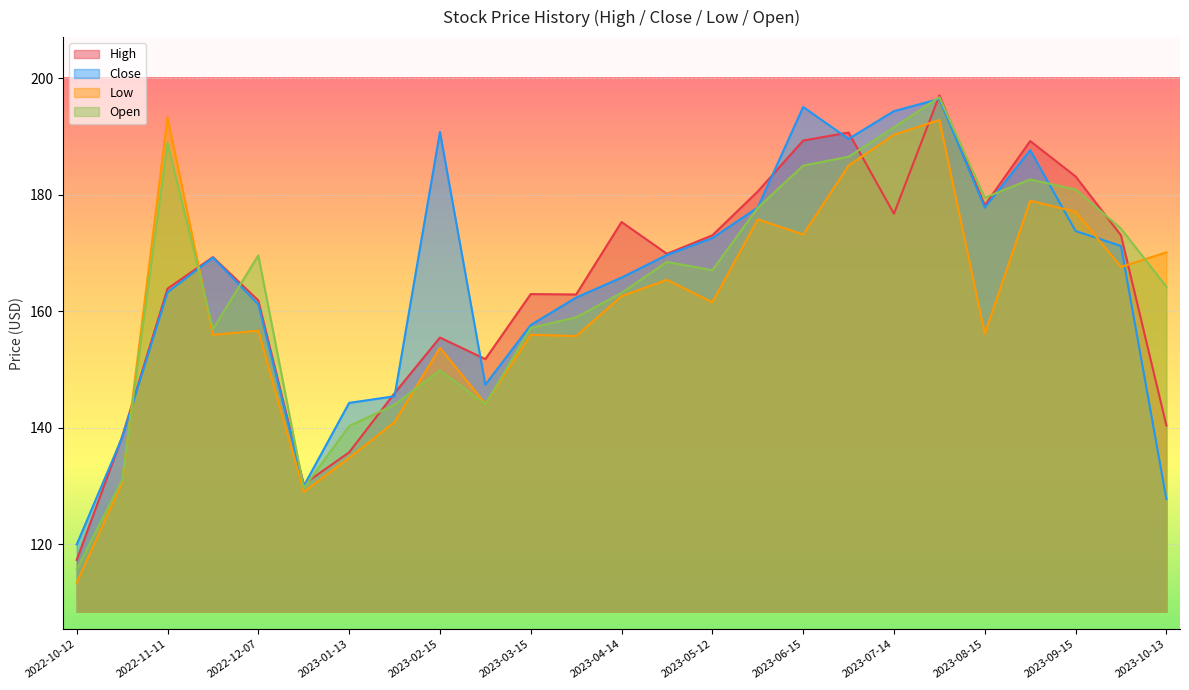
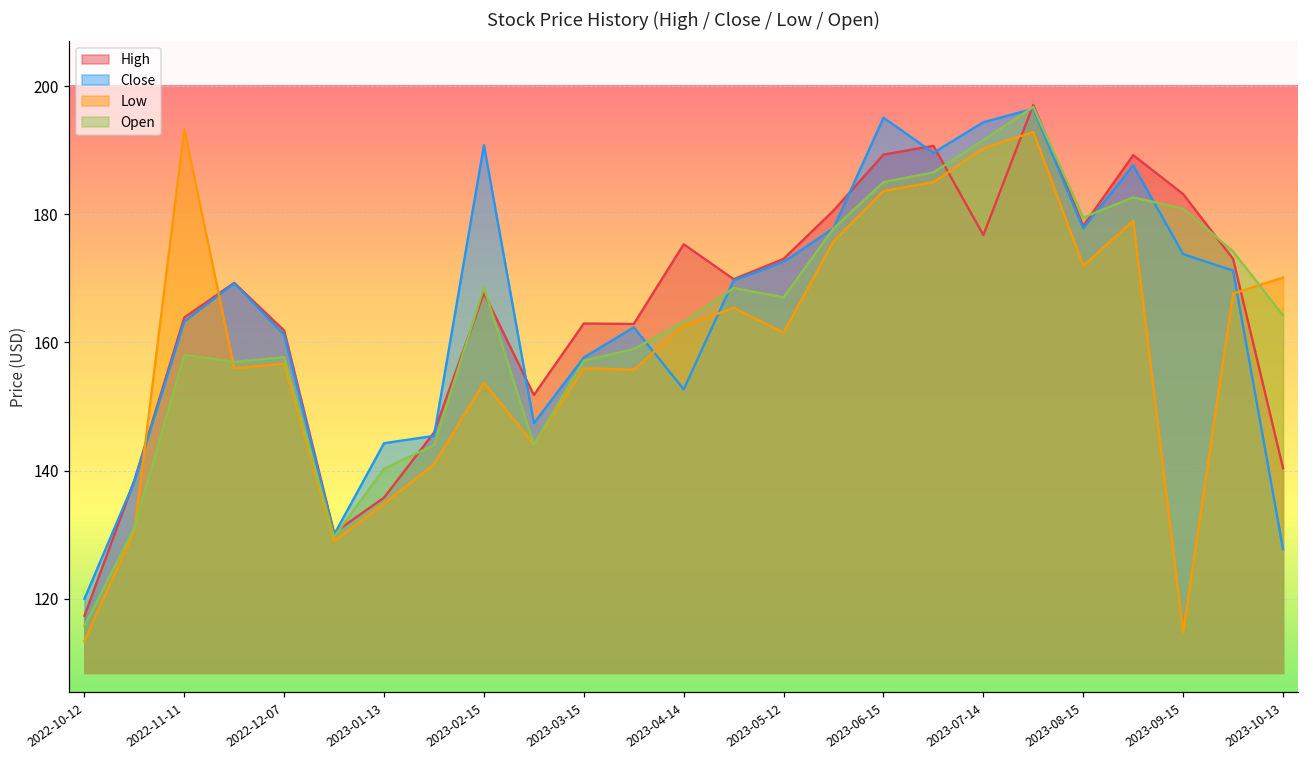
  {
    "High": {
      "2022-10-12": 117,
      "2022-11-11": 164,
      "2022-12-07": 162,
      "2023-01-13": 136,
-     "2023-02-15": 156,
+     "2023-02-15": 168,
      "2023-03-15": 163,
      "2023-04-14": 175,
      "2023-05-12": 173,
      "2023-06-15": 189,
      "2023-07-14": 177,
      "2023-09-15": 183,
      "2023-10-13": 140
    },
    "Close": {
      "2022-10-12": 120,
      "2022-11-11": 163,
      "2022-12-07": 161,
      "2023-01-13": 144,
      "2023-02-15": 191,
      "2023-03-15": 158,
-     "2023-04-14": 166,
+     "2023-04-14": 153,
      "2023-05-12": 173,
      "2023-06-15": 195,
      "2023-07-14": 194,
      "2023-09-15": 174,
      "2023-10-13": 128
    },
    "Low": {
      "2022-10-12": 113,
      "2022-11-11": 193,
      "2022-12-07": 157,
      "2023-01-13": 135,
      "2023-02-15": 154,
      "2023-03-15": 156,
      "2023-04-14": 163,
      "2023-05-12": 162,
-     "2023-06-15": 173,
+     "2023-06-15": 184,
      "2023-07-14": 190,
-     "2023-08-15": 156,
-     "2023-09-15": 177,
+     "2023-08-15": 172,
+     "2023-09-15": 115,
      "2023-10-13": 170
    },
    "Open": {
      "2022-10-12": 116,
-     "2022-11-11": 189,
-     "2022-12-07": 170,
+     "2022-11-11": 158,
+     "2022-12-07": 158,
      "2023-01-13": 140,
-     "2023-02-15": 150,
+     "2023-02-15": 169,
      "2023-03-15": 157,
      "2023-04-14": 163,
      "2023-05-12": 167,
      "2023-06-15": 185,
      "2023-07-14": 192,
      "2023-08-15": 179,
      "2023-09-15": 181,
      "2023-10-13": 164
    }
  }
